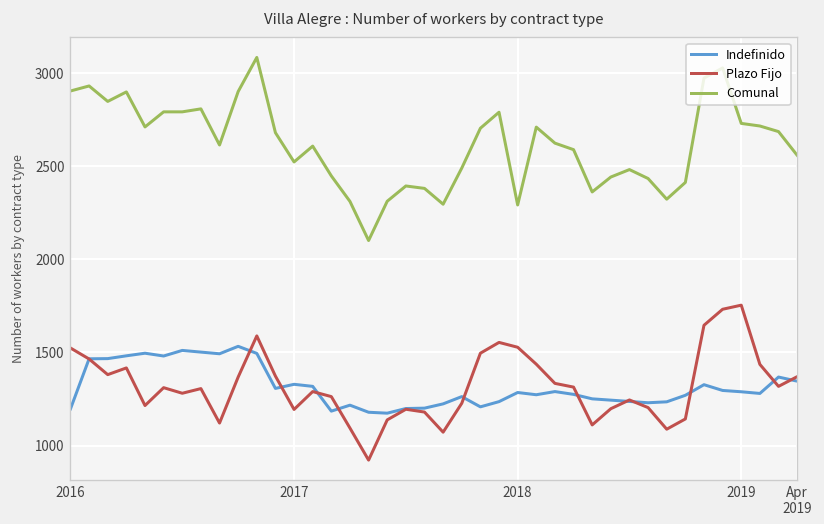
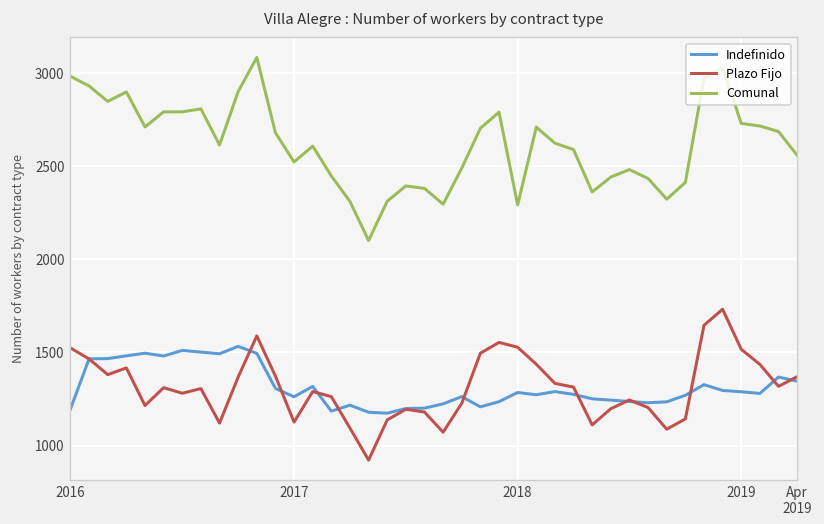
  {
    "Indefinido": {
      "2016": 1200,
-     "2017": 1330,
+     "2017": 1260,
      "2018": 1290,
      "2019": 1290,
      "Apr 2019": 1350
    },
    "Plazo Fijo": {
      "2016": 1520,
-     "2017": 1190,
+     "2017": 1130,
      "2018": 1530,
-     "2019": 1750,
+     "2019": 1520,
      "Apr 2019": 1370
    },
    "Comunal": {
-     "2016": 2900,
+     "2016": 2980,
      "2017": 2520,
      "2018": 2290,
      "2019": 2730,
      "Apr 2019": 2560
    }
  }
